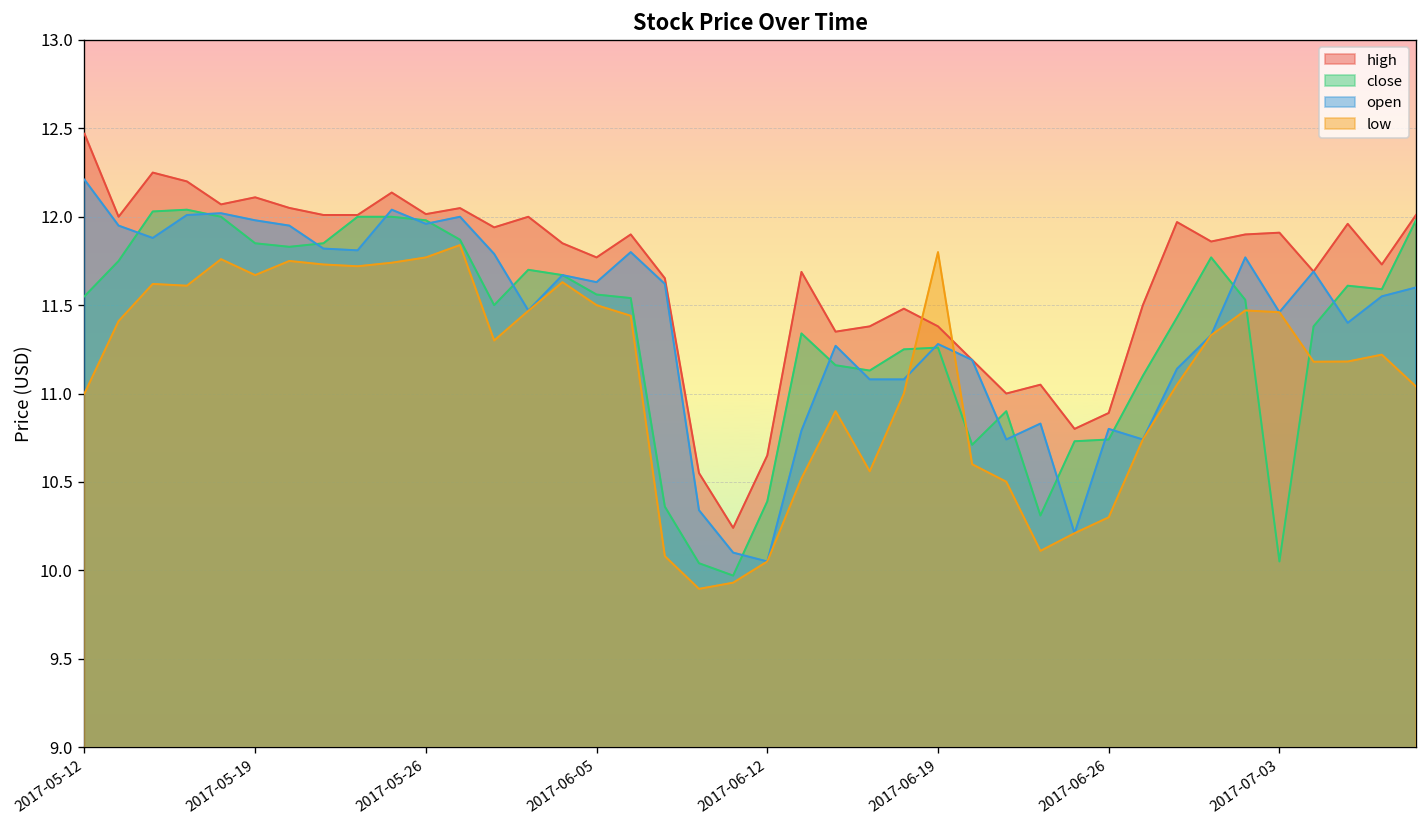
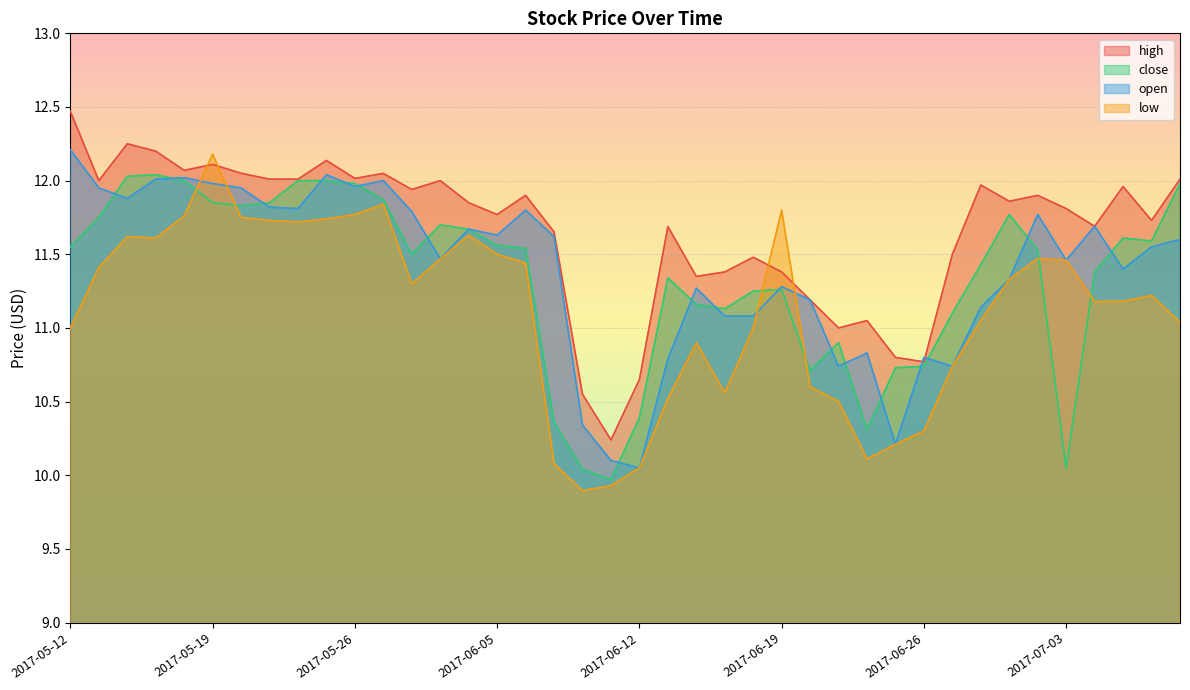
  {
    "high": {
      "2017-05-12": 12.47,
      "2017-05-19": 12.11,
      "2017-05-26": 12.02,
      "2017-06-05": 11.77,
      "2017-06-12": 10.65,
      "2017-06-19": 11.38,
-     "2017-06-26": 10.89,
-     "2017-07-03": 11.91
+     "2017-06-26": 10.77,
+     "2017-07-03": 11.81
    },
    "close": {
      "2017-05-12": 11.55,
      "2017-05-19": 11.85,
      "2017-05-26": 11.98,
      "2017-06-05": 11.56,
      "2017-06-12": 10.39,
      "2017-06-19": 11.26,
      "2017-06-26": 10.74,
      "2017-07-03": 10.05
    },
    "open": {
      "2017-05-12": 12.21,
      "2017-05-19": 11.98,
      "2017-05-26": 11.96,
      "2017-06-05": 11.63,
      "2017-06-19": 11.28,
      "2017-06-26": 10.80
    },
    "low": {
      "2017-05-12": 11.00,
-     "2017-05-19": 11.67,
+     "2017-05-19": 12.18,
      "2017-05-26": 11.77,
      "2017-06-05": 11.50,
      "2017-06-19": 11.80,
      "2017-06-26": 10.30
    }
  }
